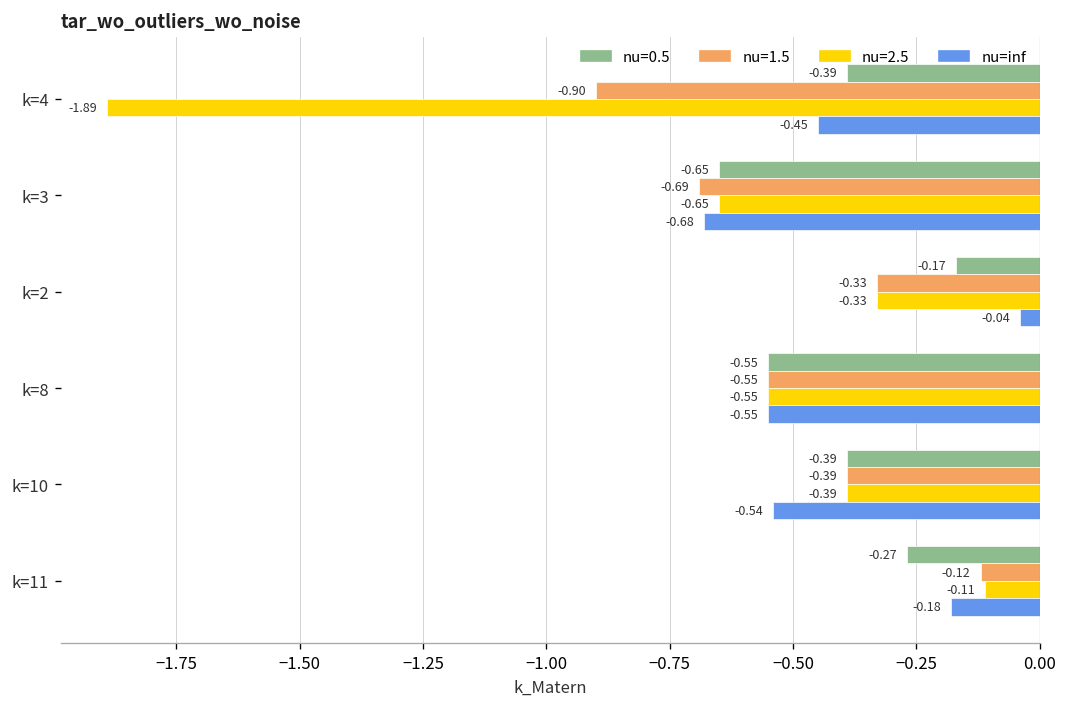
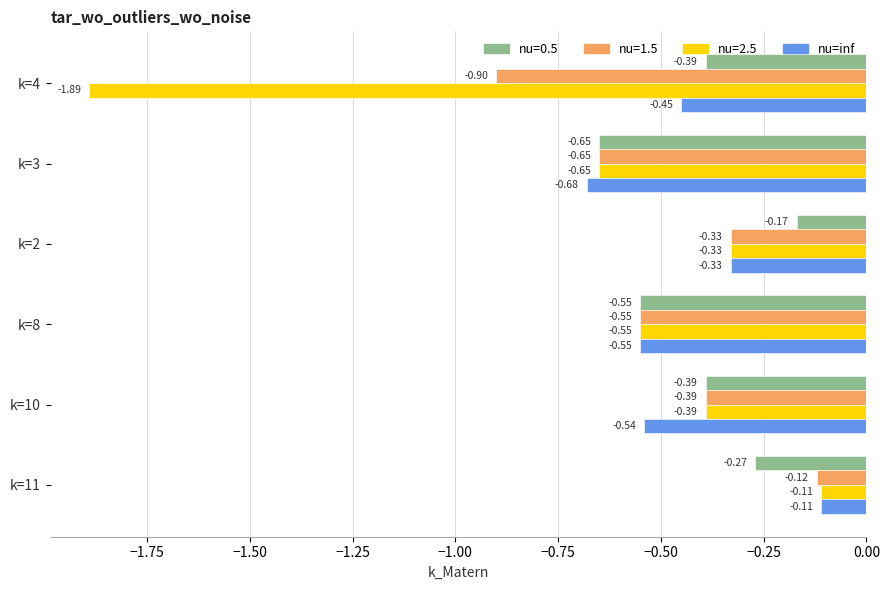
  {
    "nu=0.5": {
      "k=4": -0.39,
      "k=3": -0.65,
      "k=2": -0.17,
      "k=8": -0.55,
      "k=10": -0.39,
      "k=11": -0.27
    },
    "nu=1.5": {
      "k=4": -0.90,
-     "k=3": -0.69,
+     "k=3": -0.65,
      "k=2": -0.33,
      "k=8": -0.55,
      "k=10": -0.39,
      "k=11": -0.12
    },
    "nu=2.5": {
      "k=4": -1.89,
      "k=3": -0.65,
      "k=2": -0.33,
      "k=8": -0.55,
      "k=10": -0.39,
      "k=11": -0.11
    },
    "nu=inf": {
      "k=4": -0.45,
      "k=3": -0.68,
-     "k=2": -0.04,
+     "k=2": -0.33,
      "k=8": -0.55,
      "k=10": -0.54,
-     "k=11": -0.18
+     "k=11": -0.11
    }
  }
